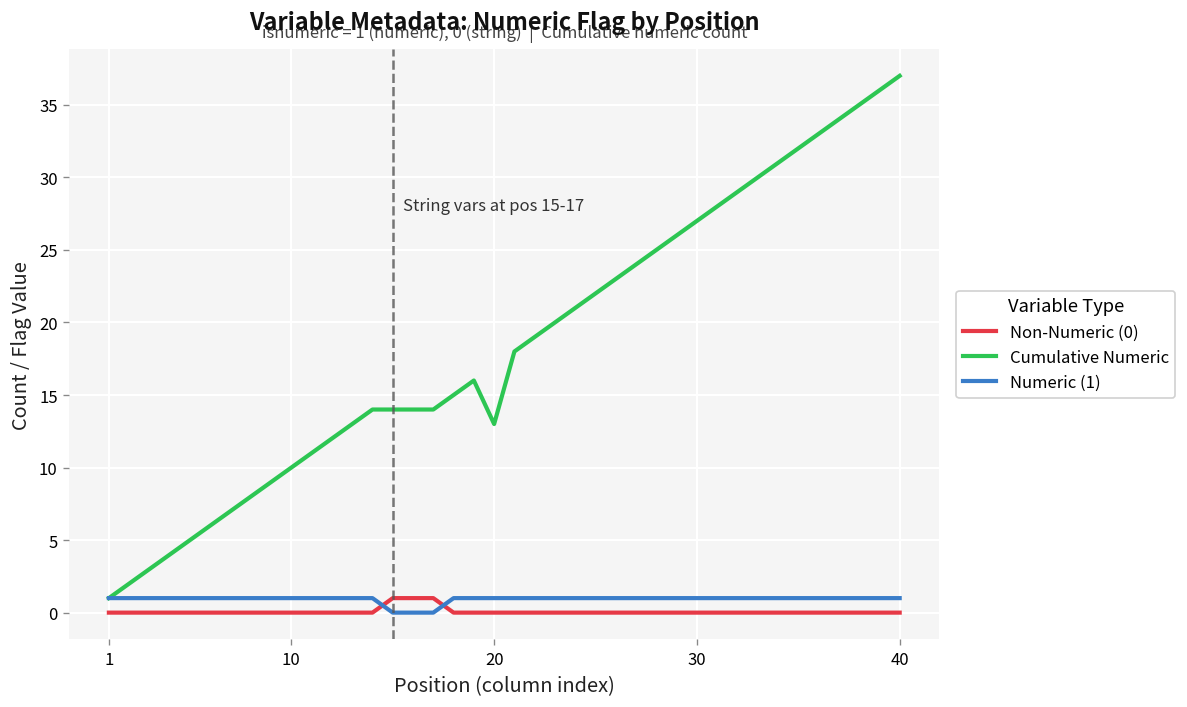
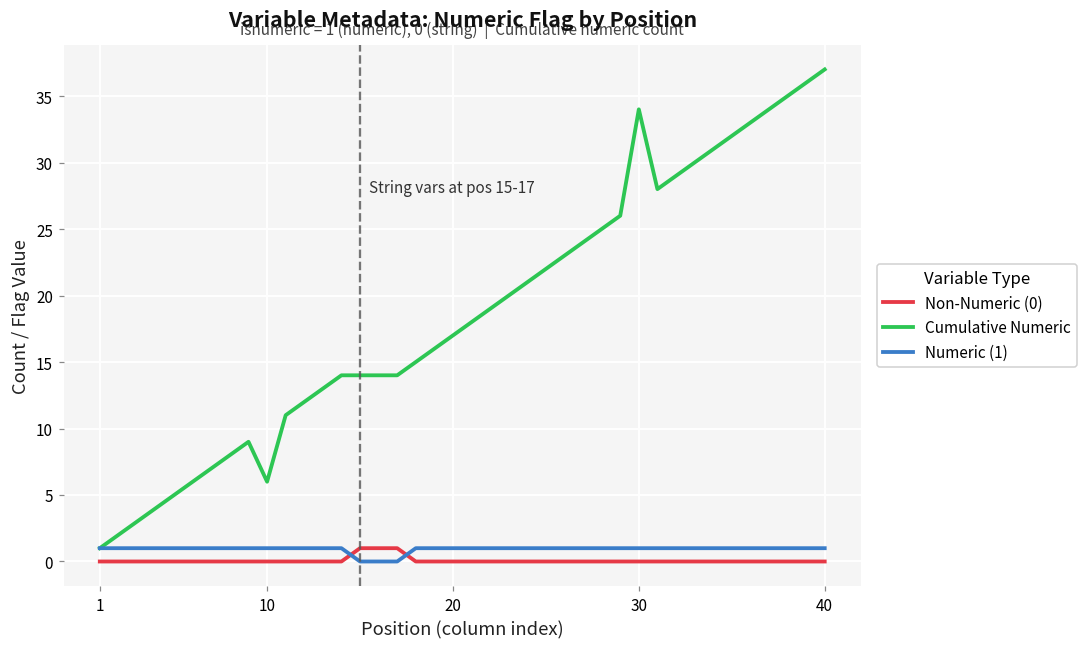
  {
    "Non-Numeric (0)": {
      "1": 0,
      "10": 0,
      "20": 0,
      "30": 0,
      "40": 0
    },
    "Cumulative Numeric": {
-     "10": 10,
-     "20": 13,
-     "30": 27,
+     "10": 6,
+     "20": 17,
+     "30": 34,
      "40": 37
    },
    "Numeric (1)": {
      "10": 1,
      "20": 1,
      "30": 1,
      "40": 1
    }
  }
